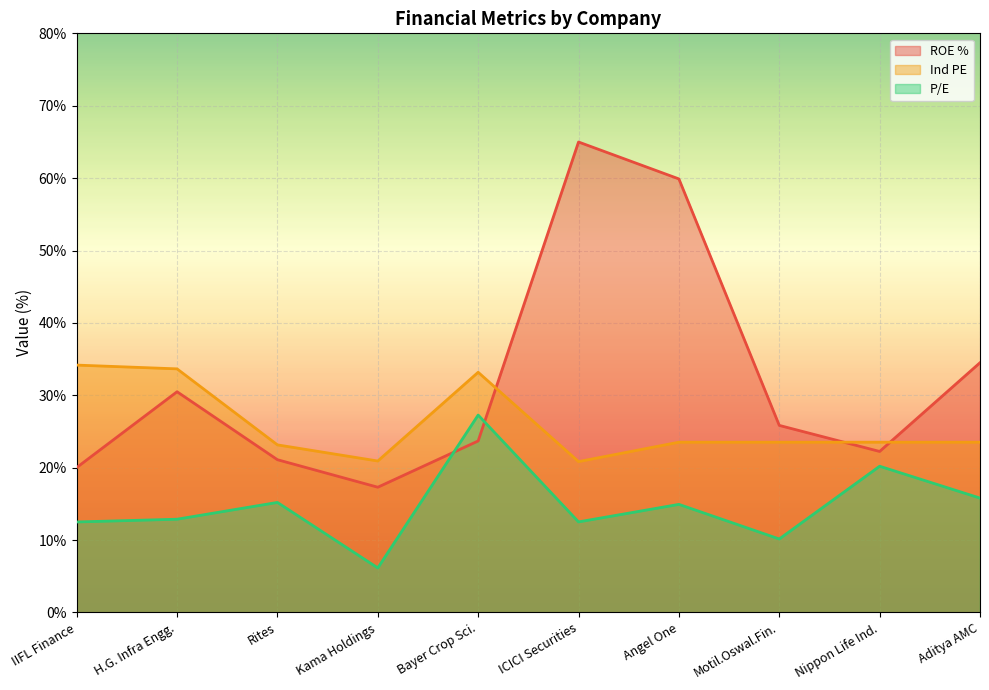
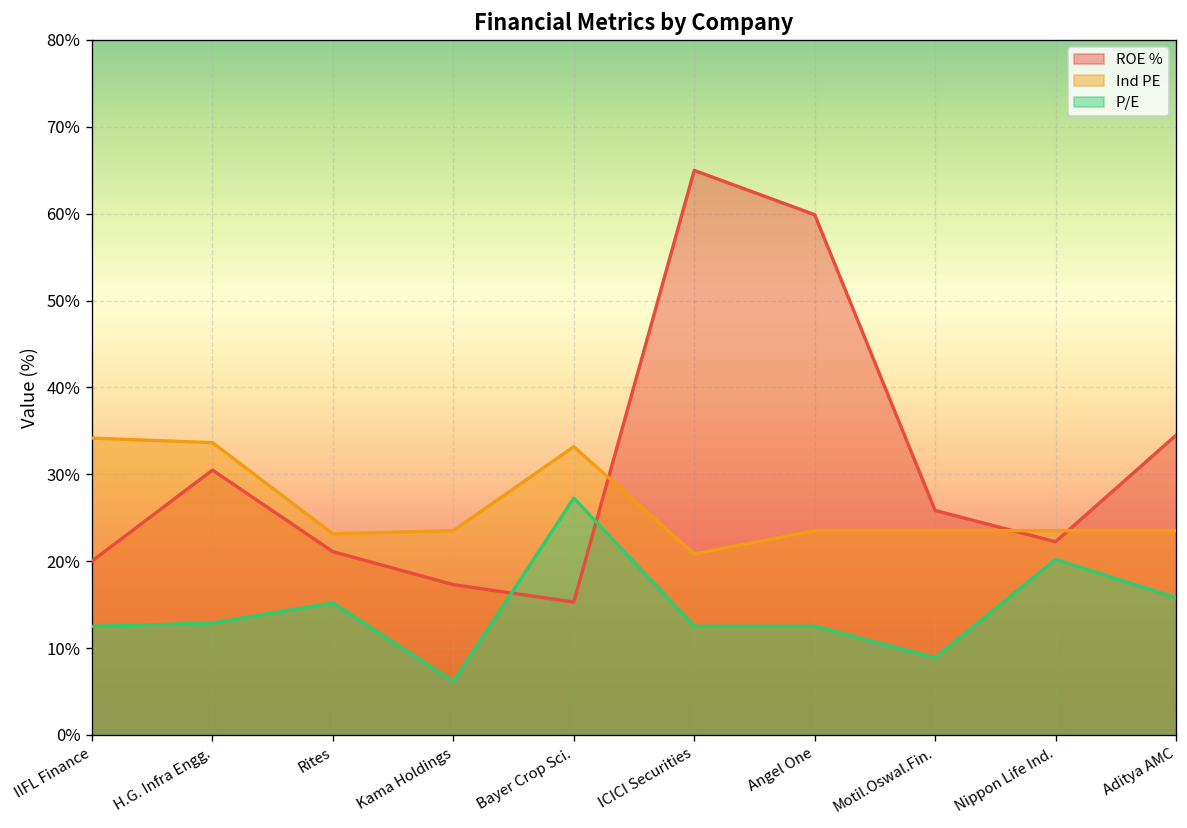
  {
    "ROE %": {
      "IIFL Finance": "20%",
      "H.G. Infra Engg.": "30%",
      "Rites": "21%",
      "Kama Holdings": "17%",
-     "Bayer Crop Sci.": "24%",
+     "Bayer Crop Sci.": "15%",
      "ICICI Securities": "65%",
      "Angel One": "60%",
      "Motil.Oswal.Fin.": "26%",
      "Nippon Life Ind.": "22%",
      "Aditya AMC": "35%"
    },
    "Ind PE": {
      "IIFL Finance": "34%",
      "H.G. Infra Engg.": "34%",
      "Rites": "23%",
-     "Kama Holdings": "21%",
+     "Kama Holdings": "24%",
      "Bayer Crop Sci.": "33%",
      "ICICI Securities": "21%",
      "Angel One": "24%",
      "Motil.Oswal.Fin.": "24%",
      "Nippon Life Ind.": "24%",
      "Aditya AMC": "24%"
    },
    "P/E": {
      "IIFL Finance": "13%",
      "H.G. Infra Engg.": "13%",
      "Rites": "15%",
      "Kama Holdings": "6%",
      "Bayer Crop Sci.": "27%",
      "ICICI Securities": "13%",
-     "Angel One": "15%",
-     "Motil.Oswal.Fin.": "10%",
+     "Angel One": "13%",
+     "Motil.Oswal.Fin.": "9%",
      "Nippon Life Ind.": "20%",
      "Aditya AMC": "16%"
    }
  }
